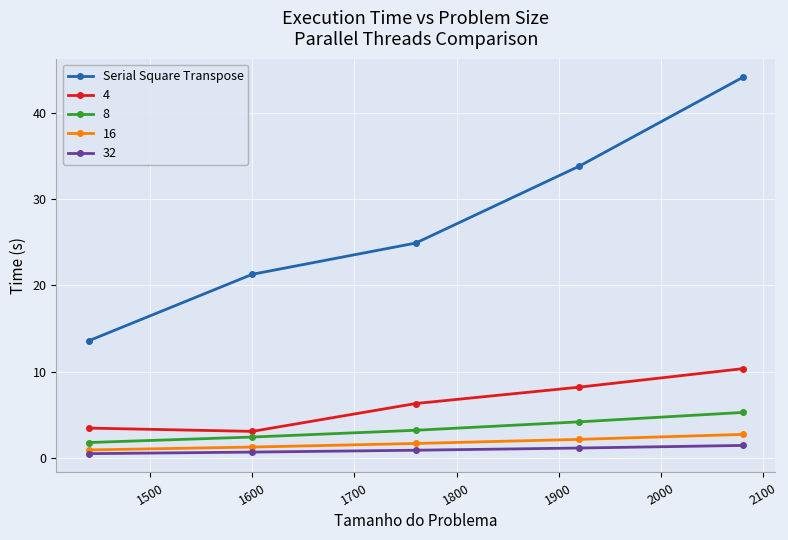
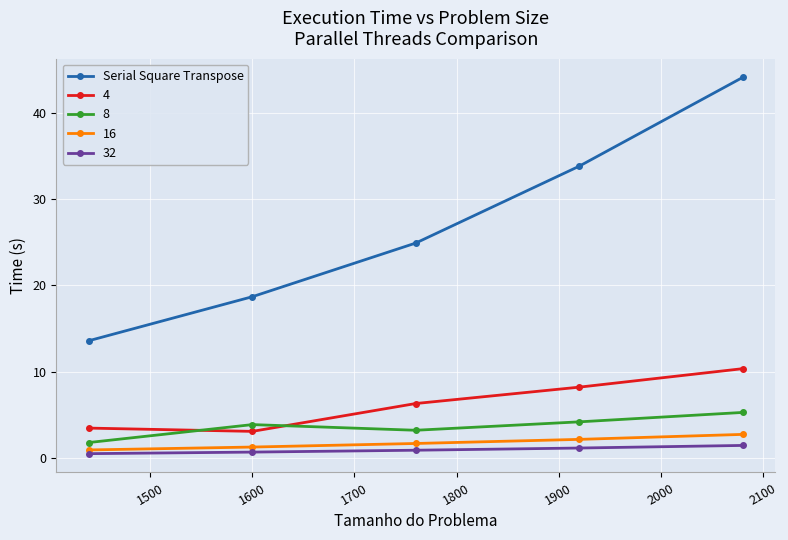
  {
    "Serial Square Transpose": {
-     "1600": 21
+     "1600": 19
    },
    "4": {
      "1600": 3
    },
    "8": {
-     "1600": 2
+     "1600": 4
    },
    "16": {
      "1600": 1
    },
    "32": {
      "1600": 1
    }
  }
